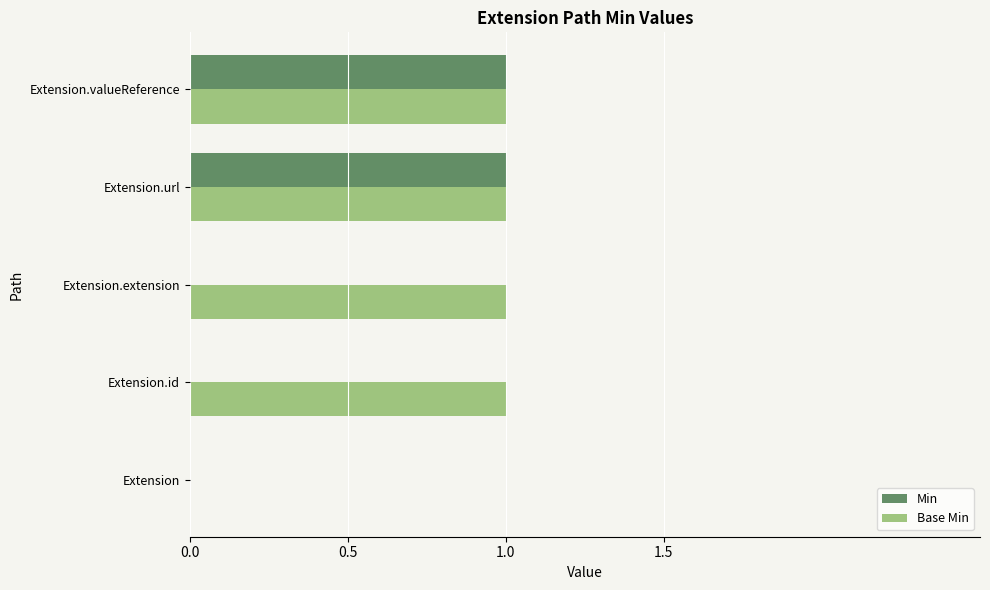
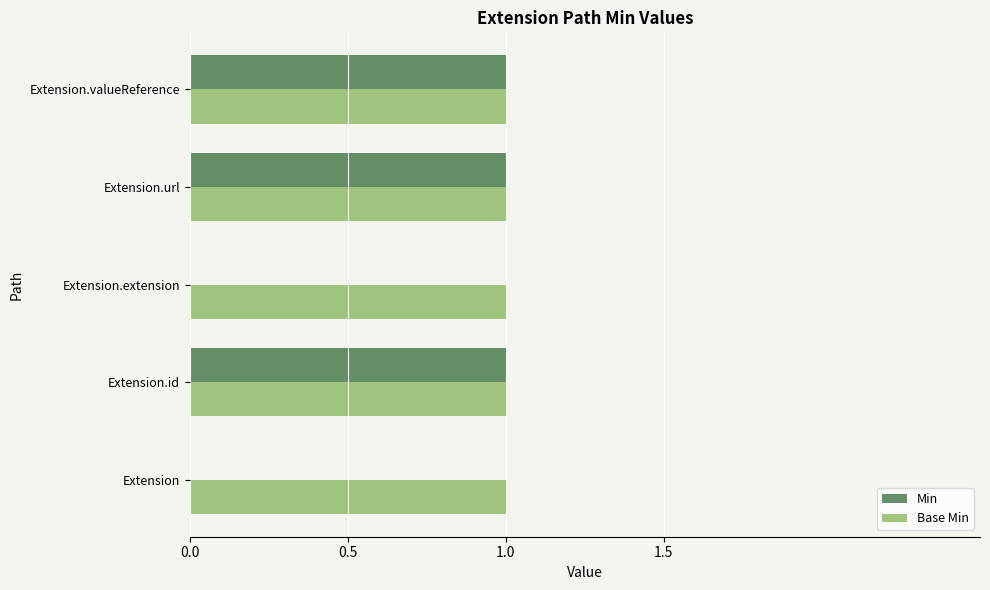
  {
    "Min": {
      "Extension.valueReference": 1,
      "Extension.url": 1,
      "Extension.extension": 0,
-     "Extension.id": 0,
+     "Extension.id": 1,
      "Extension": 0
    },
    "Base Min": {
      "Extension.valueReference": 1,
      "Extension.url": 1,
      "Extension.extension": 1,
      "Extension.id": 1,
-     "Extension": 0
+     "Extension": 1
    }
  }
